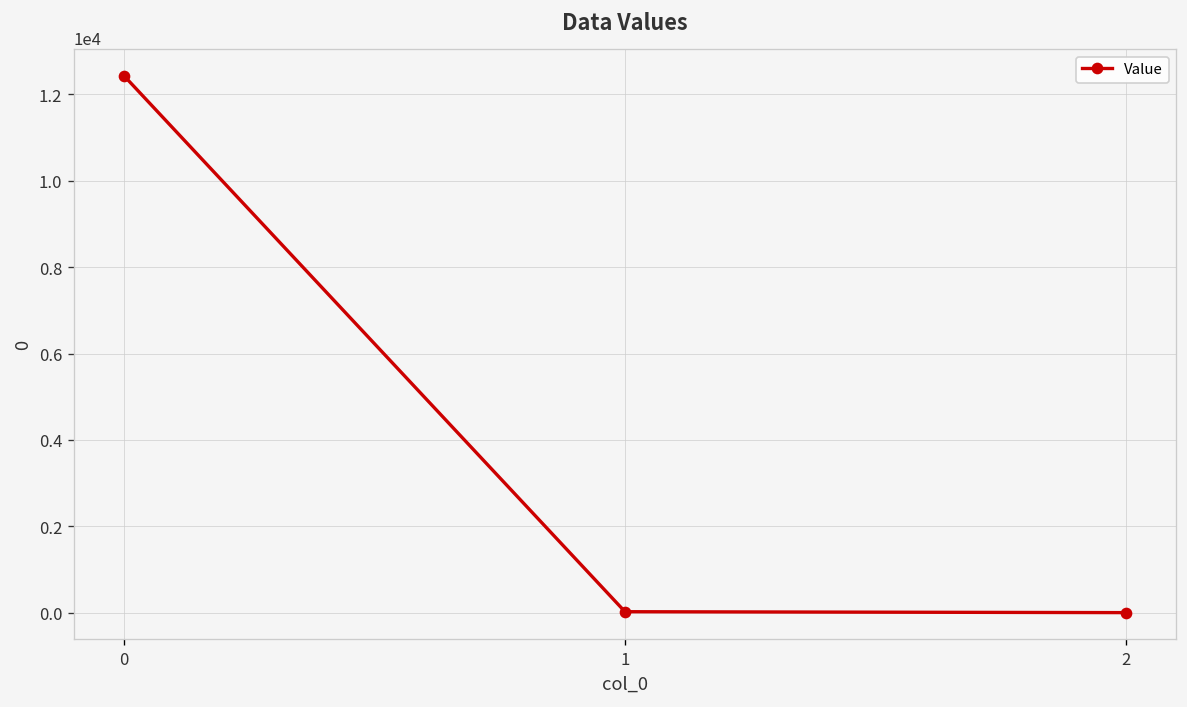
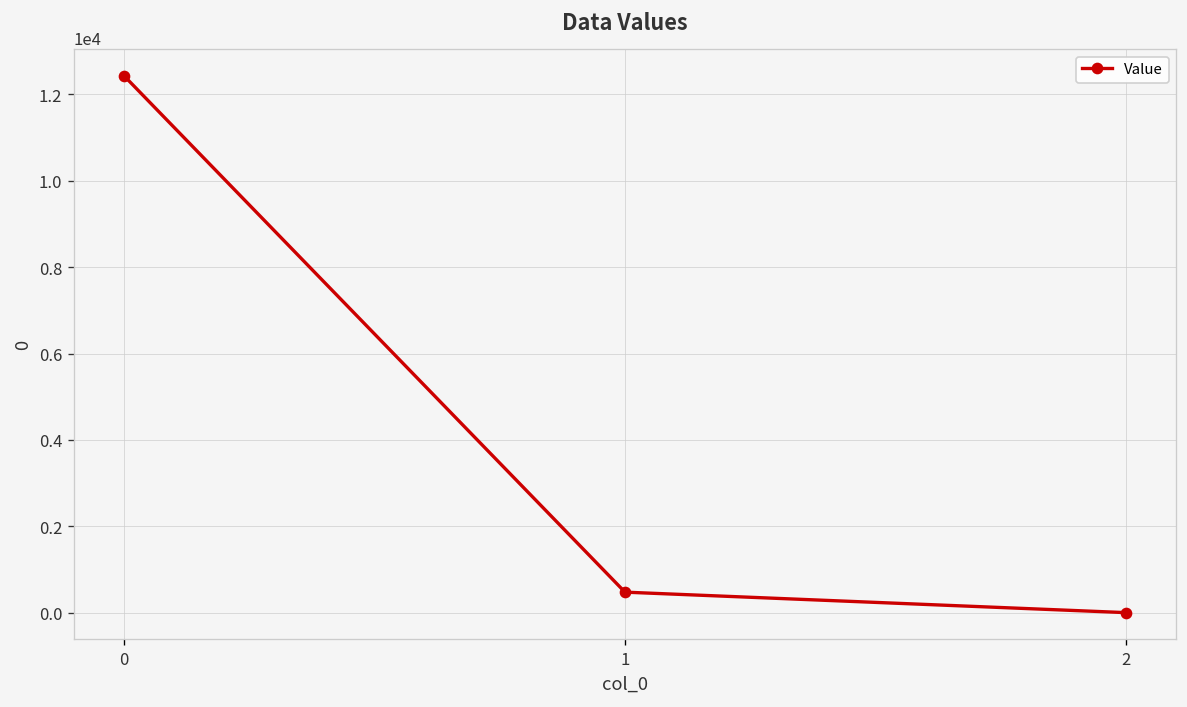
  {
    "0": 12400,
-   "1": 0,
+   "1": 500,
    "2": 0
  }
